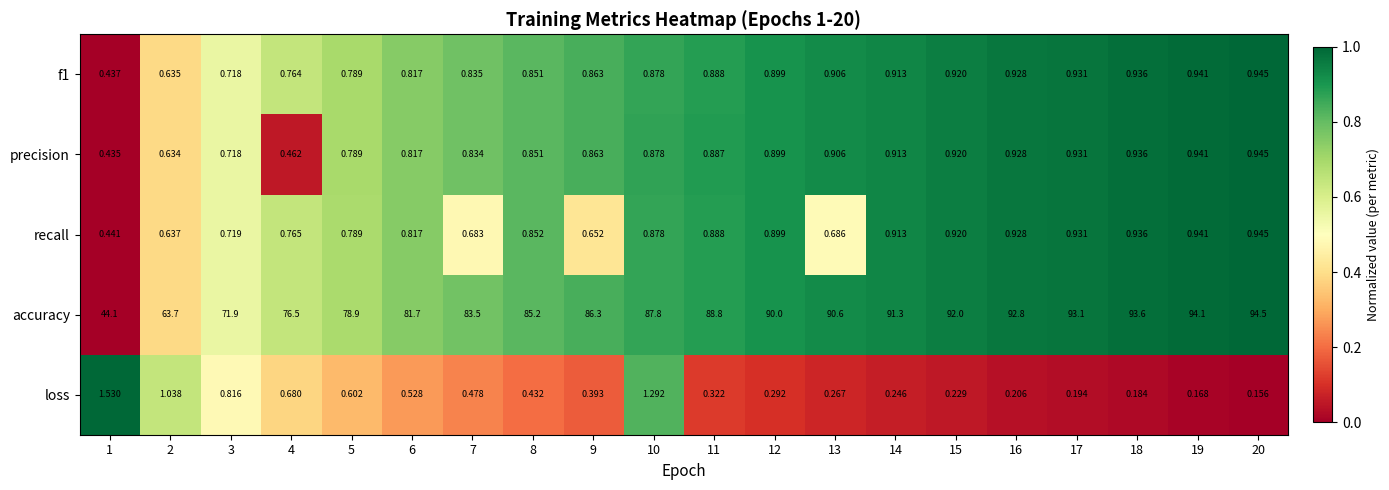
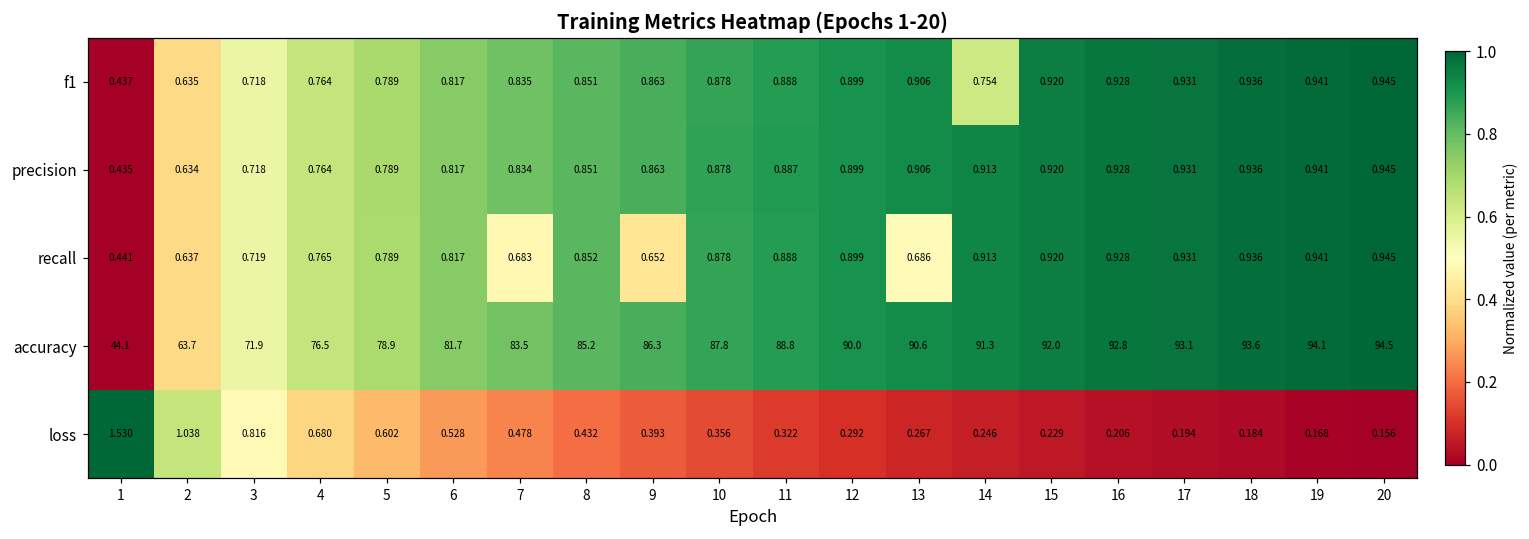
  {
    "f1": {
      "1": 0.437,
      "2": 0.635,
      "3": 0.718,
      "4": 0.764,
      "5": 0.789,
      "6": 0.817,
      "7": 0.835,
      "8": 0.851,
      "9": 0.863,
      "10": 0.878,
      "11": 0.888,
      "12": 0.899,
      "13": 0.906,
-     "14": 0.913,
+     "14": 0.754,
      "15": 0.920,
      "16": 0.928,
      "17": 0.931,
      "18": 0.936,
      "19": 0.941,
      "20": 0.945
    },
    "precision": {
      "1": 0.435,
      "2": 0.634,
      "3": 0.718,
-     "4": 0.462,
+     "4": 0.764,
      "5": 0.789,
      "6": 0.817,
      "7": 0.834,
      "8": 0.851,
      "9": 0.863,
      "10": 0.878,
      "11": 0.887,
      "12": 0.899,
      "13": 0.906,
      "14": 0.913,
      "15": 0.920,
      "16": 0.928,
      "17": 0.931,
      "18": 0.936,
      "19": 0.941,
      "20": 0.945
    },
    "recall": {
      "1": 0.441,
      "2": 0.637,
      "3": 0.719,
      "4": 0.765,
      "5": 0.789,
      "6": 0.817,
      "7": 0.683,
      "8": 0.852,
      "9": 0.652,
      "10": 0.878,
      "11": 0.888,
      "12": 0.899,
      "13": 0.686,
      "14": 0.913,
      "15": 0.920,
      "16": 0.928,
      "17": 0.931,
      "18": 0.936,
      "19": 0.941,
      "20": 0.945
    },
    "accuracy": {
      "1": 44.1,
      "2": 63.7,
      "3": 71.9,
      "4": 76.5,
      "5": 78.9,
      "6": 81.7,
      "7": 83.5,
      "8": 85.2,
      "9": 86.3,
      "10": 87.8,
      "11": 88.8,
      "12": 90.0,
      "13": 90.6,
      "14": 91.3,
      "15": 92.0,
      "16": 92.8,
      "17": 93.1,
      "18": 93.6,
      "19": 94.1,
      "20": 94.5
    },
    "loss": {
      "1": 1.530,
      "2": 1.038,
      "3": 0.816,
      "4": 0.680,
      "5": 0.602,
      "6": 0.528,
      "7": 0.478,
      "8": 0.432,
      "9": 0.393,
-     "10": 1.292,
+     "10": 0.356,
      "11": 0.322,
      "12": 0.292,
      "13": 0.267,
      "14": 0.246,
      "15": 0.229,
      "16": 0.206,
      "17": 0.194,
      "18": 0.184,
      "19": 0.168,
      "20": 0.156
    }
  }
